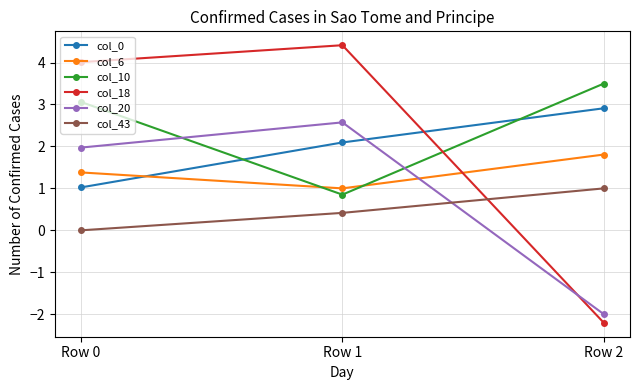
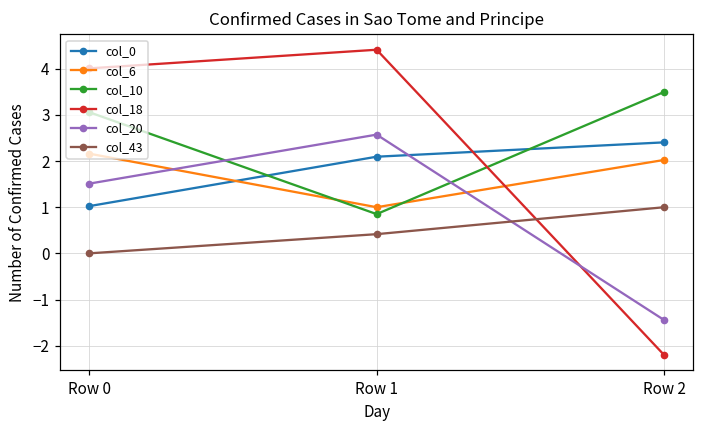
  {
    "col_0": {
      "Row 0": 1.0,
      "Row 1": 2.1,
-     "Row 2": 2.9
+     "Row 2": 2.4
    },
    "col_6": {
-     "Row 0": 1.4,
+     "Row 0": 2.2,
      "Row 1": 1.0,
-     "Row 2": 1.8
+     "Row 2": 2.0
    },
    "col_10": {
      "Row 1": 0.9,
      "Row 2": 3.5
    },
    "col_18": {
      "Row 1": 4.4,
      "Row 2": -2.2
    },
    "col_20": {
-     "Row 0": 2.0,
+     "Row 0": 1.5,
      "Row 1": 2.6,
-     "Row 2": -2.0
+     "Row 2": -1.4
    },
    "col_43": {
      "Row 0": 0.0,
      "Row 1": 0.4,
      "Row 2": 1.0
    }
  }
